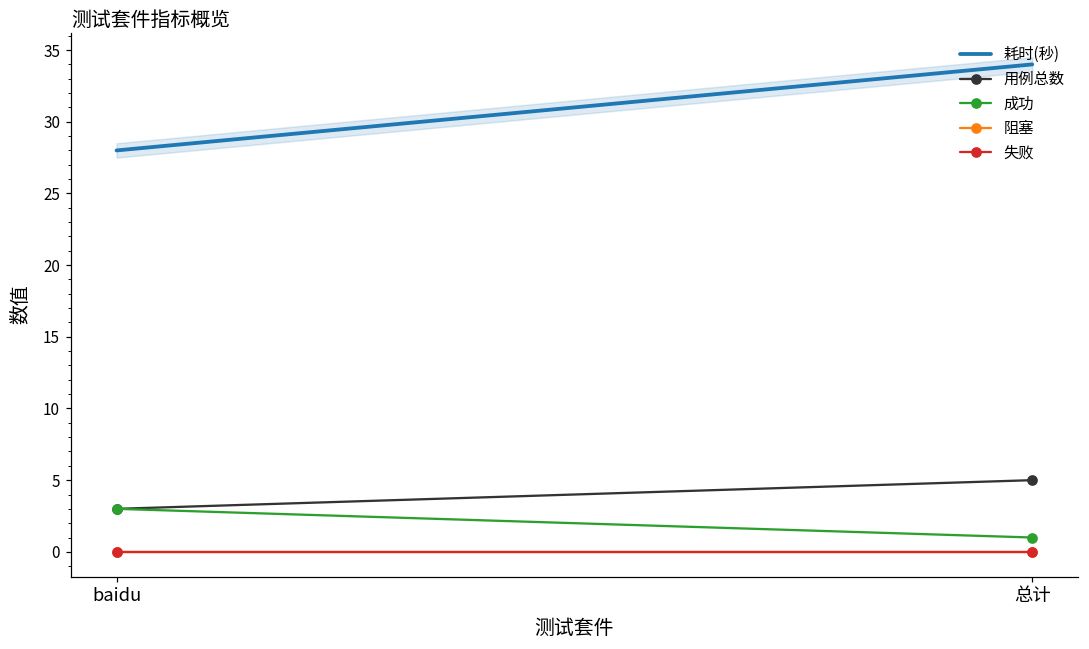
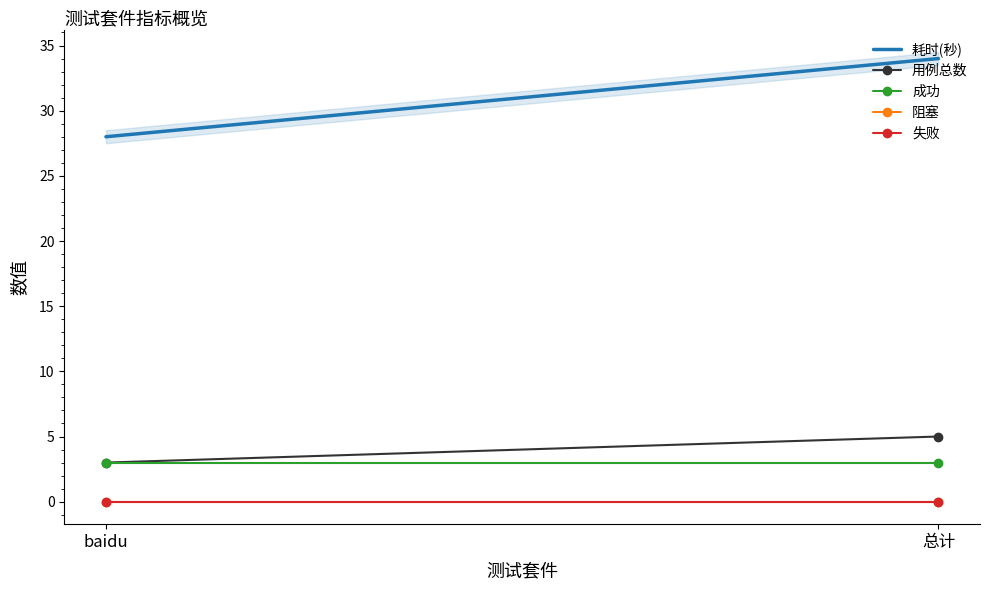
  {
    "用例总数": {
      "总计": 5
    },
    "成功": {
-     "总计": 1
+     "总计": 3
    },
    "失败": {
      "baidu": 0,
      "总计": 0
    }
  }
